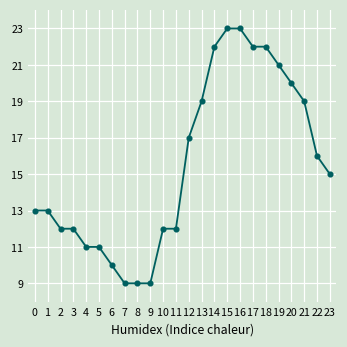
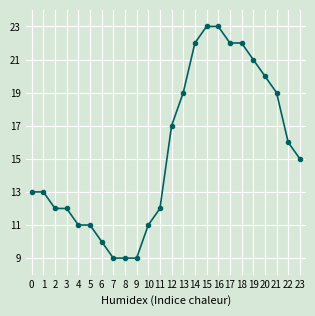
  {
    "0": 13,
    "1": 13,
    "2": 12,
    "3": 12,
    "4": 11,
    "5": 11,
    "6": 10,
    "7": 9,
    "8": 9,
    "9": 9,
-   "10": 12,
+   "10": 11,
    "11": 12,
    "12": 17,
    "13": 19,
    "14": 22,
    "15": 23,
    "16": 23,
    "17": 22,
    "18": 22,
    "19": 21,
    "20": 20,
    "21": 19,
    "22": 16,
    "23": 15
  }
